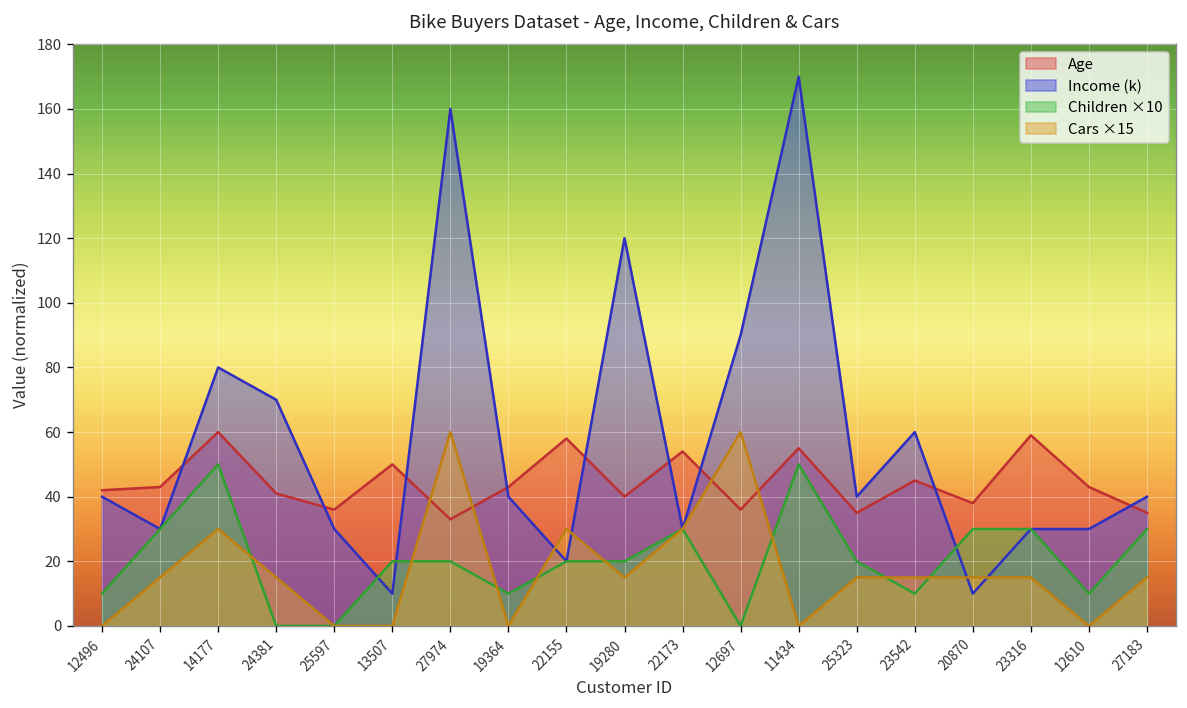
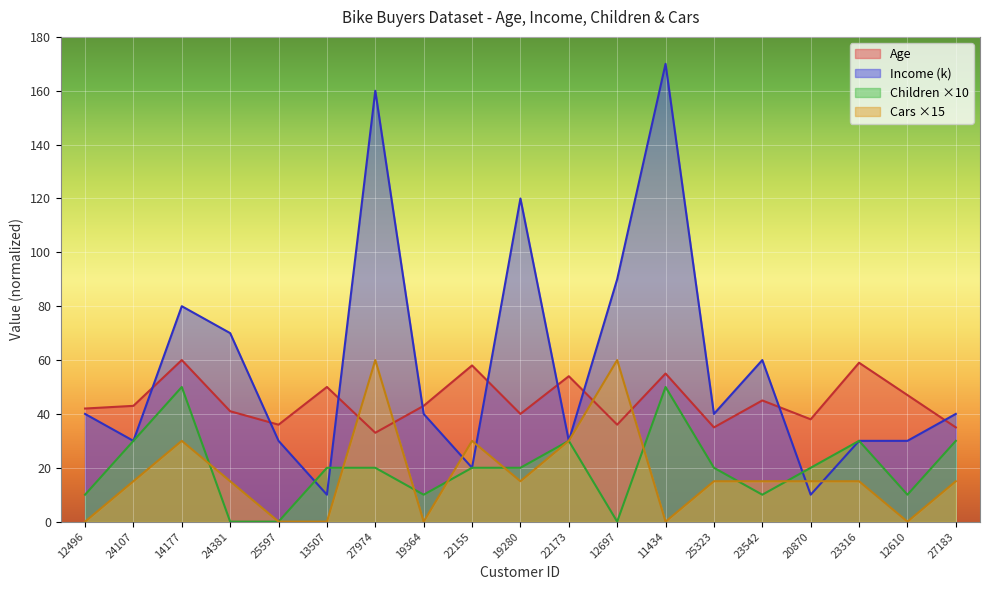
  {
    "Age": {
      "12496": 42,
      "24107": 43,
      "14177": 60,
      "24381": 41,
      "25597": 36,
      "13507": 50,
      "27974": 33,
      "19364": 43,
      "22155": 58,
      "19280": 40,
      "22173": 54,
      "12697": 36,
      "11434": 55,
      "25323": 35,
      "23542": 45,
      "20870": 38,
      "23316": 59,
-     "12610": 43,
+     "12610": 47,
      "27183": 35
    },
    "Income (k)": {
      "12496": 40,
      "14177": 80,
      "24381": 70,
      "25597": 30,
      "13507": 10,
      "27974": 160,
      "19364": 40,
      "19280": 120,
      "12697": 90,
      "11434": 170,
      "25323": 40,
      "23542": 60,
      "20870": 10,
      "12610": 30,
      "27183": 40
    },
    "Children ×10": {
      "12496": 10,
      "14177": 50,
      "24381": 0,
      "13507": 20,
      "27974": 20,
      "19364": 10,
      "19280": 20,
      "12697": 0,
      "11434": 50,
      "25323": 20,
      "23542": 10,
-     "20870": 30,
+     "20870": 20,
      "12610": 10,
      "27183": 30
    },
    "Cars ×15": {
      "12496": 0,
      "24107": 15,
      "14177": 30,
      "24381": 15,
      "13507": 0,
      "27974": 60,
      "19364": 0,
      "22155": 30,
      "19280": 15,
      "12697": 60,
      "11434": 0,
      "25323": 15,
      "23542": 15,
      "20870": 15,
      "23316": 15,
      "12610": 0,
      "27183": 15
    }
  }
